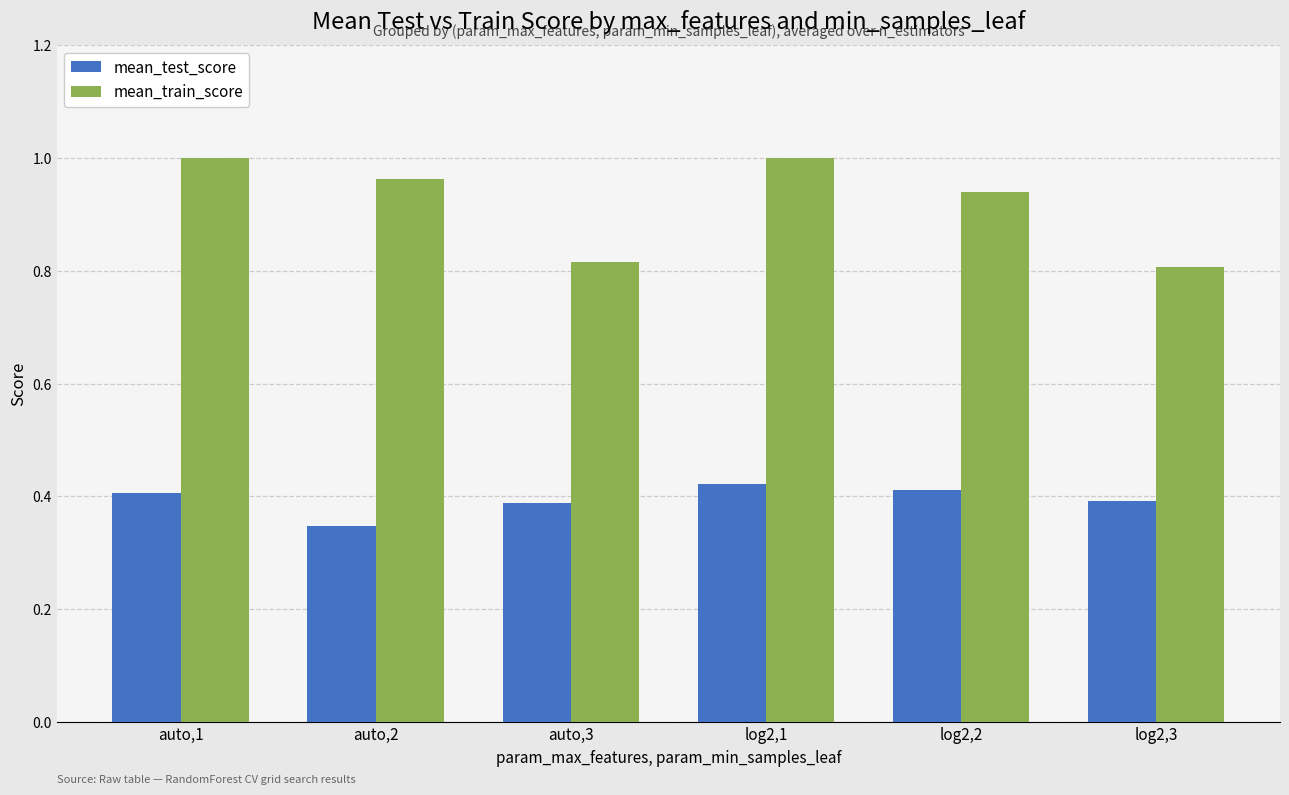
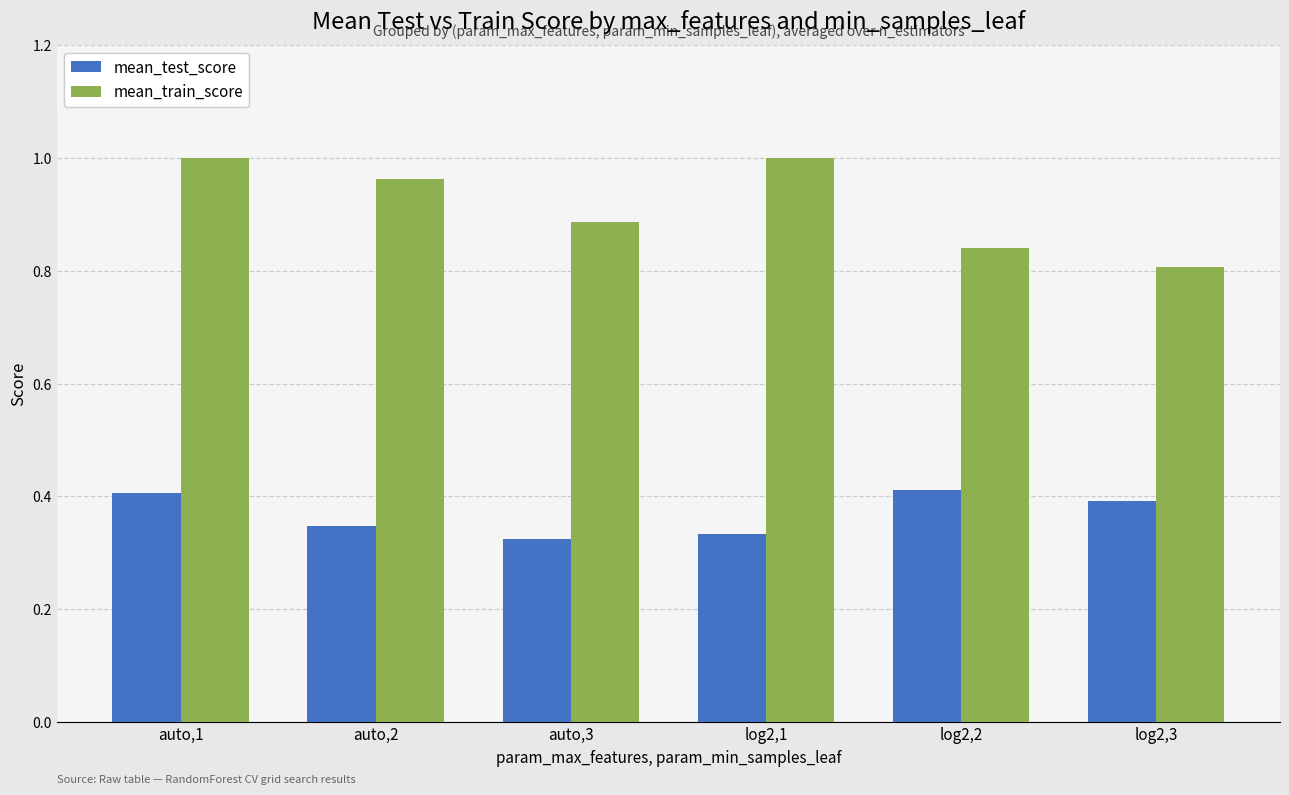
  {
    "mean_test_score": {
      "auto,1": 0.41,
      "auto,2": 0.35,
-     "auto,3": 0.39,
-     "log2,1": 0.42,
+     "auto,3": 0.33,
+     "log2,1": 0.33,
      "log2,2": 0.41,
      "log2,3": 0.39
    },
    "mean_train_score": {
      "auto,1": 1.00,
      "auto,2": 0.96,
-     "auto,3": 0.82,
+     "auto,3": 0.89,
      "log2,1": 1.00,
-     "log2,2": 0.94,
+     "log2,2": 0.84,
      "log2,3": 0.81
    }
  }
